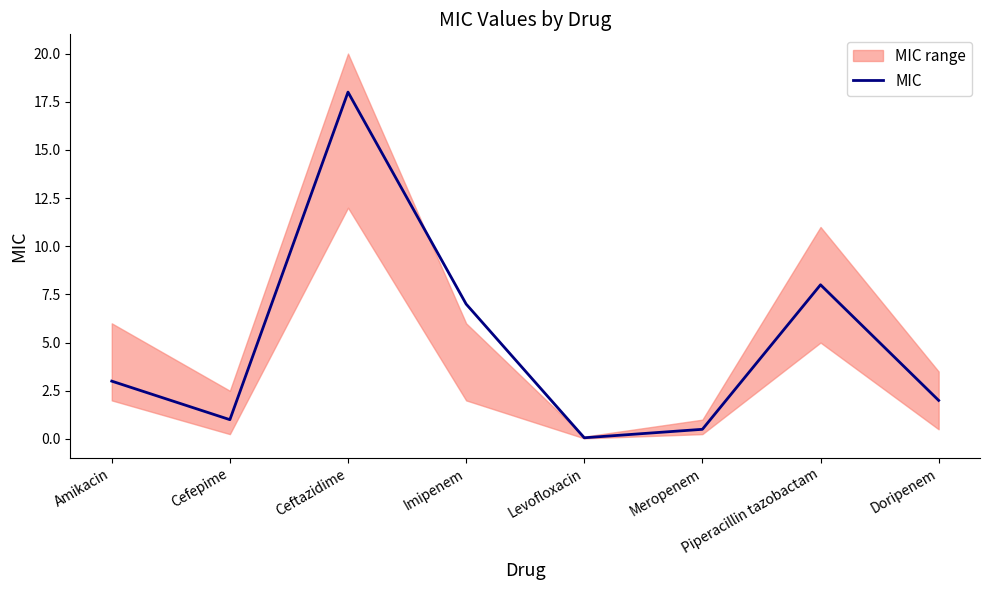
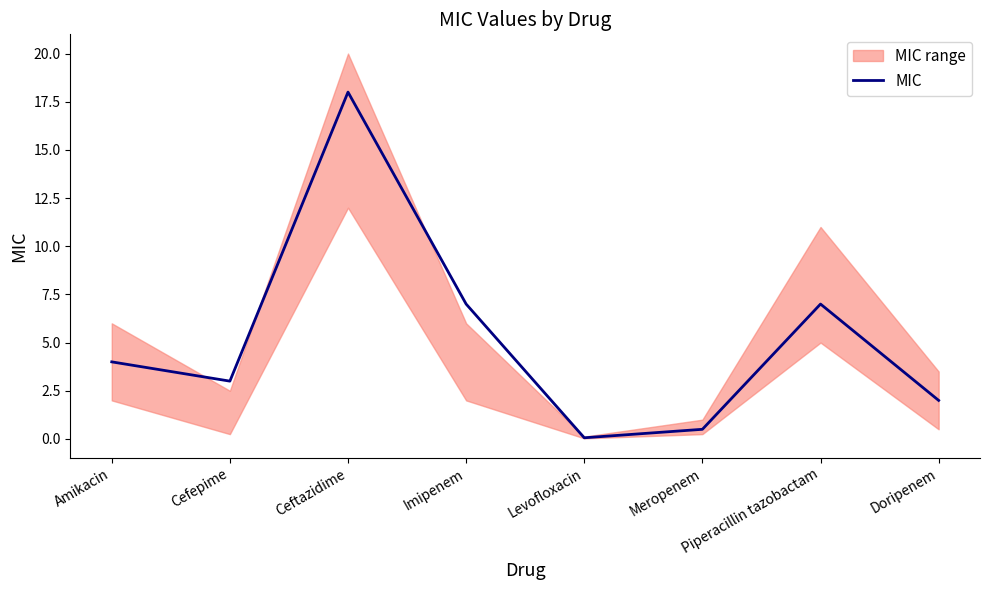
  {
    "MIC": {
-     "Amikacin": 3,
-     "Cefepime": 1,
+     "Amikacin": 4,
+     "Cefepime": 3,
      "Ceftazidime": 18,
      "Imipenem": 7,
      "Meropenem": 0.5,
-     "Piperacillin tazobactam": 8,
+     "Piperacillin tazobactam": 7,
      "Doripenem": 2
    }
  }
